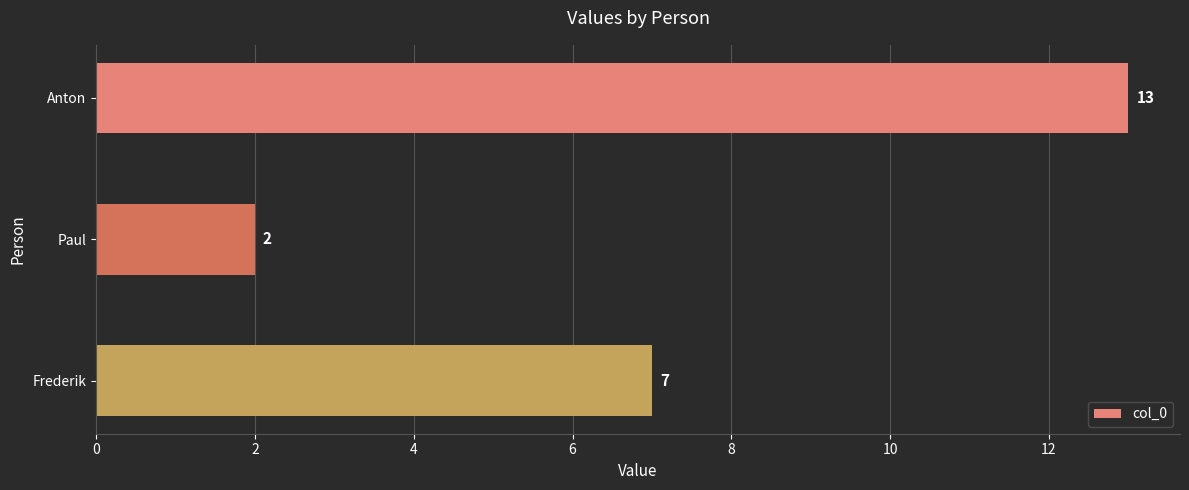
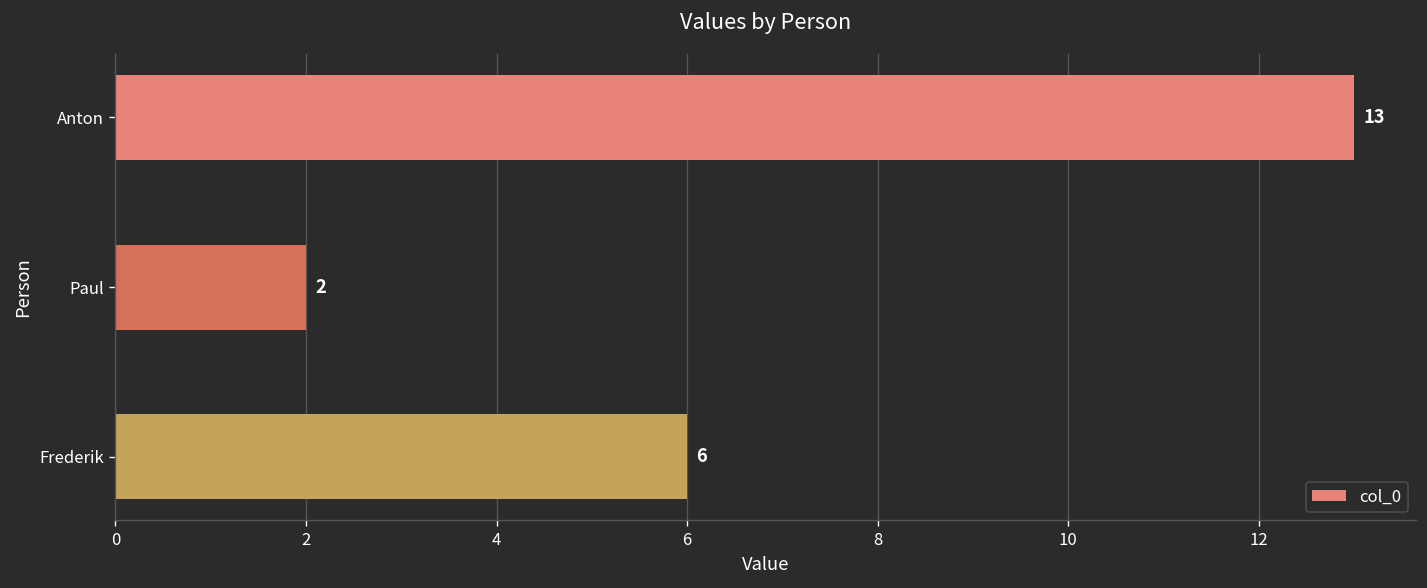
  {
    "Anton": 13,
    "Paul": 2,
-   "Frederik": 7
+   "Frederik": 6
  }
